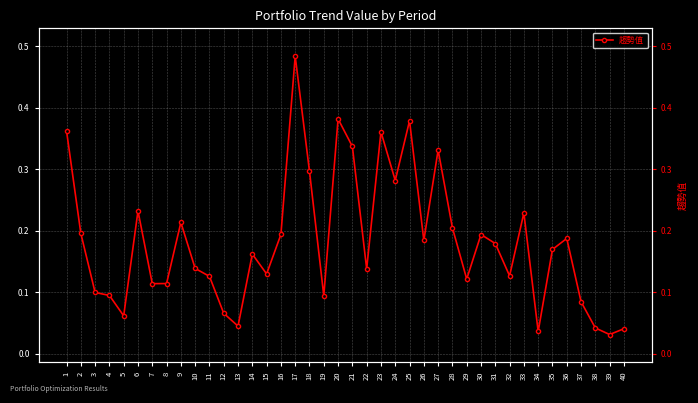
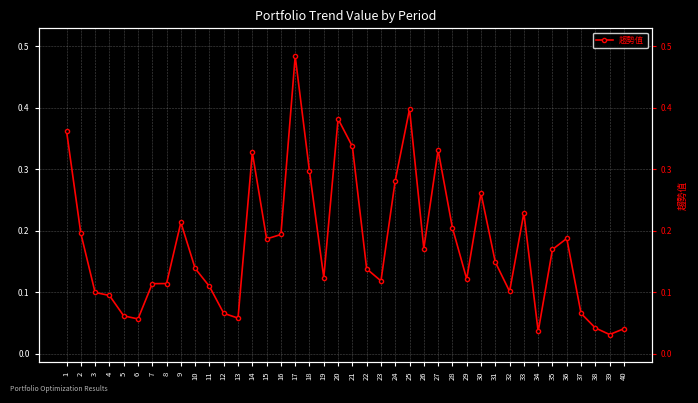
  {
    "1": 0.36,
    "2": 0.20,
    "3": 0.10,
    "4": 0.09,
    "5": 0.06,
-   "6": 0.23,
+   "6": 0.06,
    "7": 0.11,
    "8": 0.11,
    "9": 0.21,
    "10": 0.14,
-   "11": 0.13,
+   "11": 0.11,
    "12": 0.07,
-   "13": 0.04,
-   "14": 0.16,
-   "15": 0.13,
+   "13": 0.06,
+   "14": 0.33,
+   "15": 0.19,
    "16": 0.19,
    "17": 0.48,
    "18": 0.30,
-   "19": 0.09,
+   "19": 0.12,
    "20": 0.38,
    "21": 0.34,
    "22": 0.14,
-   "23": 0.36,
+   "23": 0.12,
    "24": 0.28,
-   "25": 0.38,
-   "26": 0.18,
+   "25": 0.40,
+   "26": 0.17,
    "27": 0.33,
    "28": 0.20,
    "29": 0.12,
-   "30": 0.19,
-   "31": 0.18,
-   "32": 0.13,
+   "30": 0.26,
+   "31": 0.15,
+   "32": 0.10,
    "33": 0.23,
    "34": 0.04,
    "35": 0.17,
    "36": 0.19,
-   "37": 0.08,
+   "37": 0.07,
    "38": 0.04,
    "39": 0.03,
    "40": 0.04
  }
